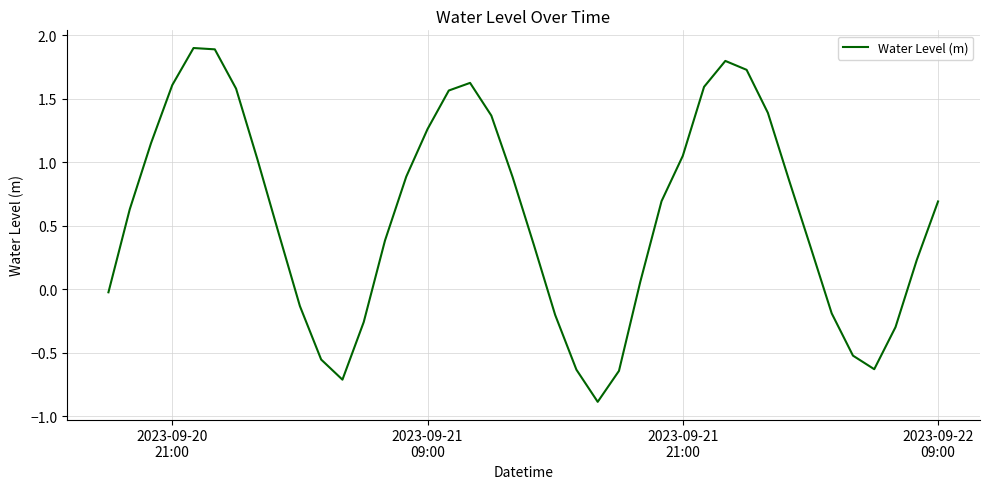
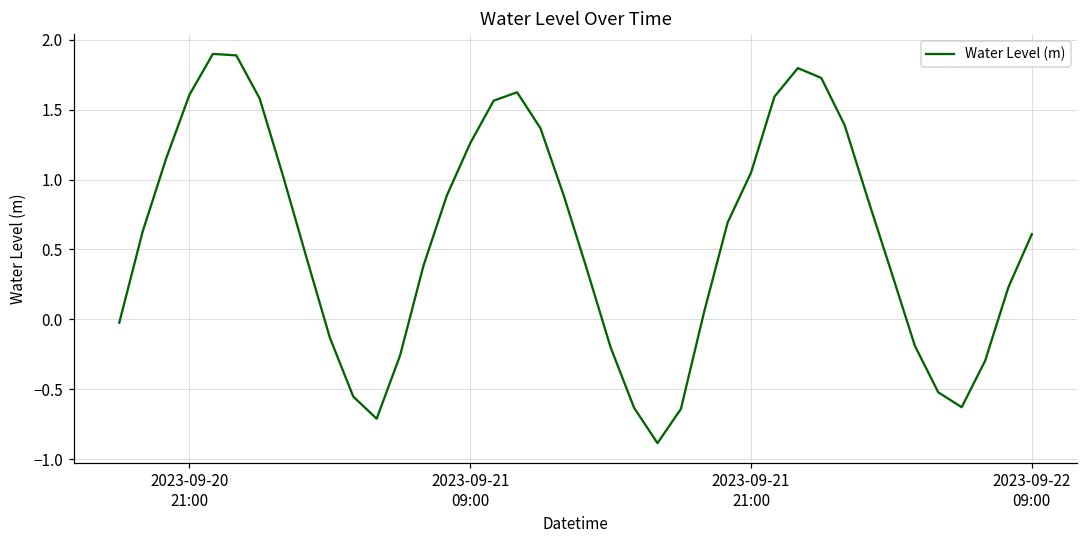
  {
    "2023-09-20 21:00": 1.61,
    "2023-09-21 09:00": 1.26,
    "2023-09-21 21:00": 1.05,
-   "2023-09-22 09:00": 0.69
+   "2023-09-22 09:00": 0.61
  }
